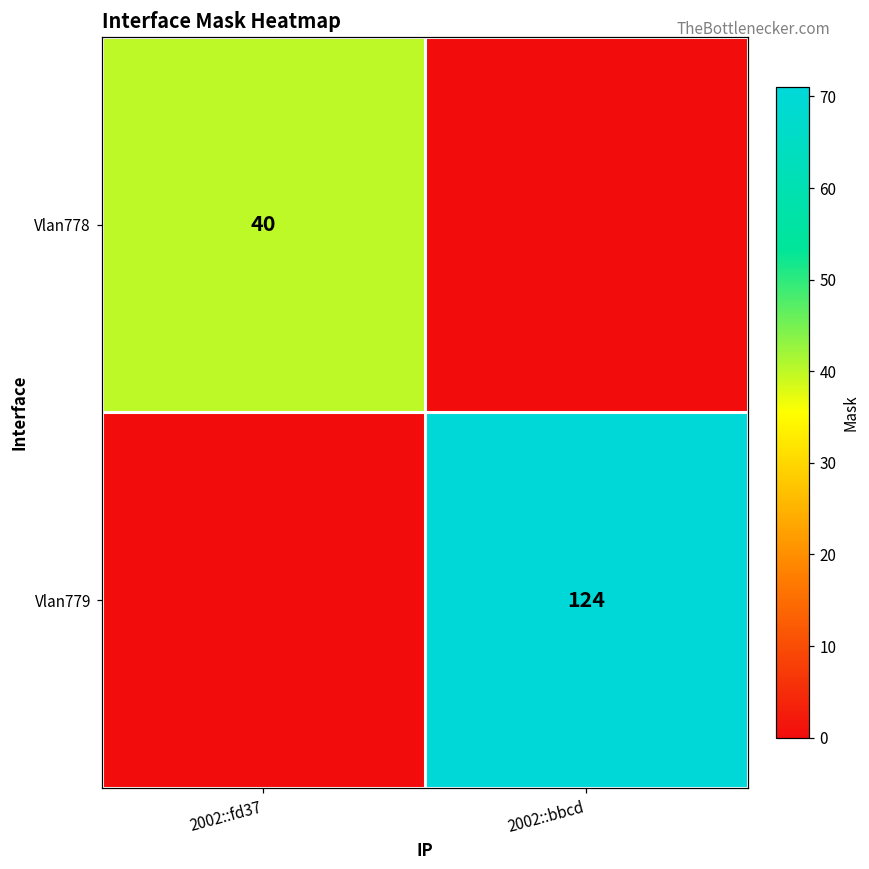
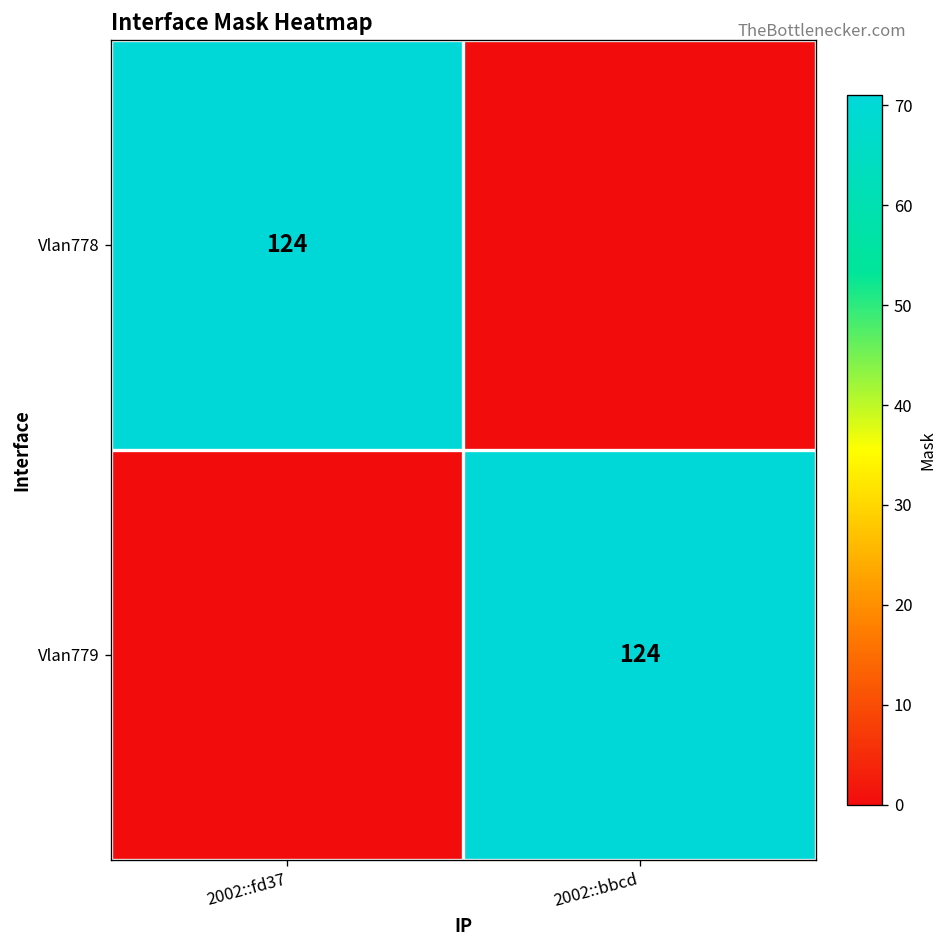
  {
    "Vlan778": {
-     "2002::fd37": 40
+     "2002::fd37": 124
    },
    "Vlan779": {
      "2002::bbcd": 124
    }
  }
